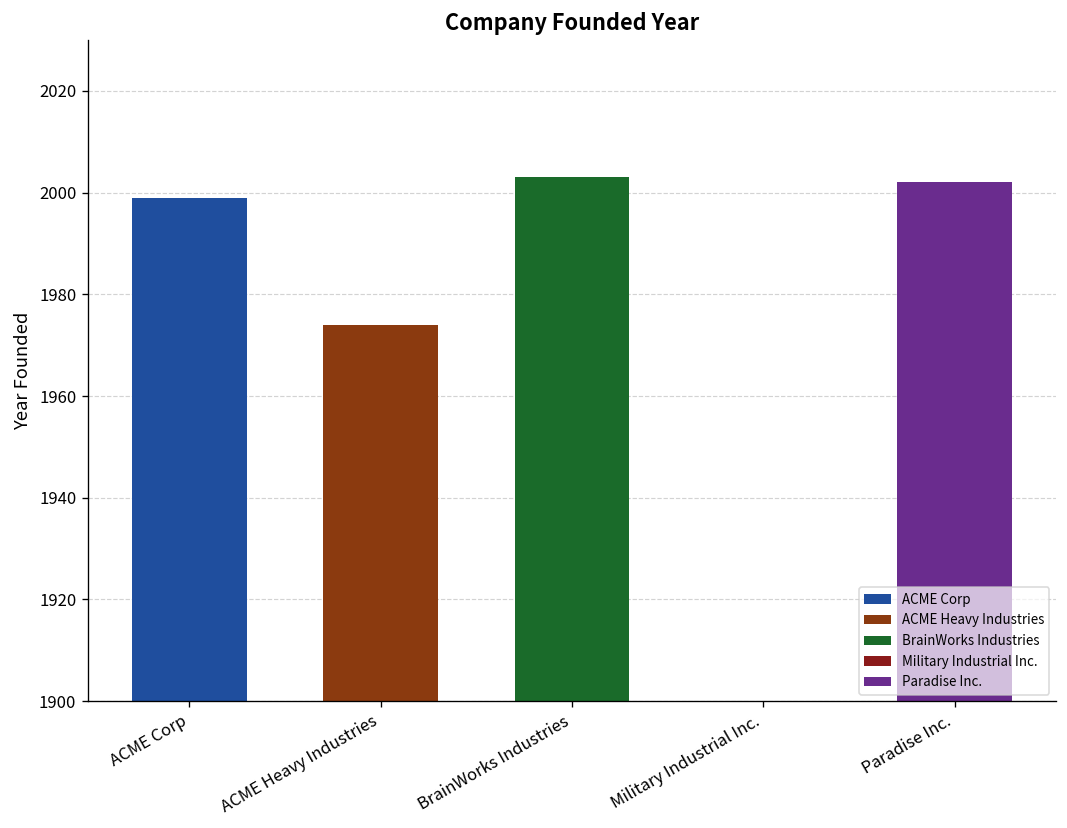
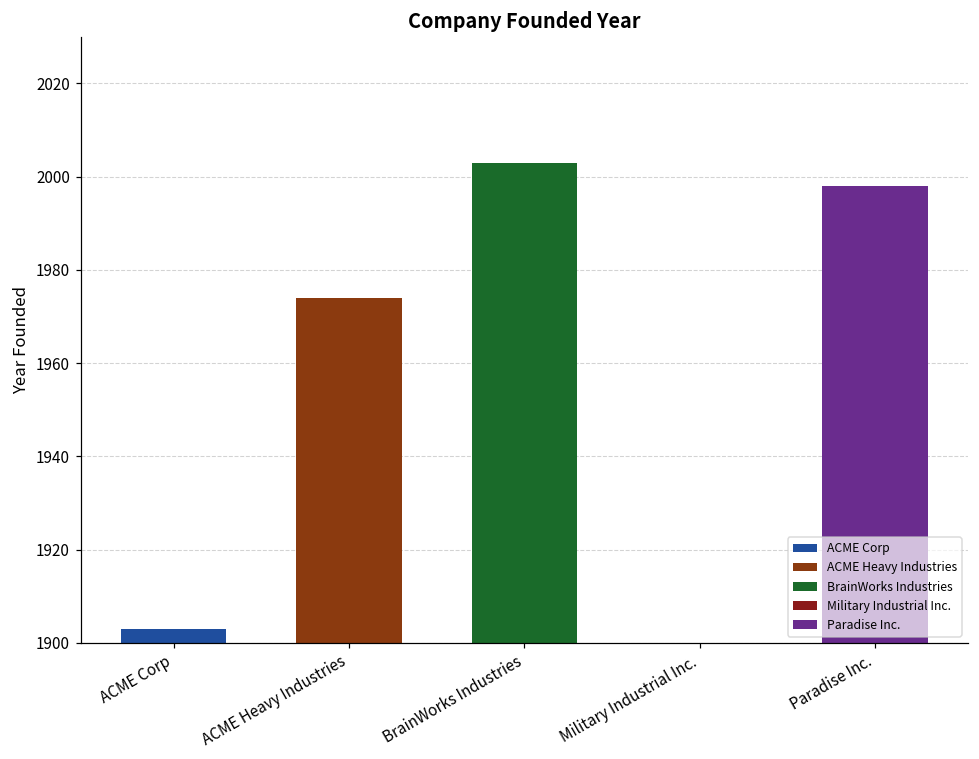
  {
-   "ACME Corp": 1999,
+   "ACME Corp": 1903,
    "ACME Heavy Industries": 1974,
    "BrainWorks Industries": 2003,
-   "Paradise Inc.": 2002
+   "Paradise Inc.": 1998
  }
